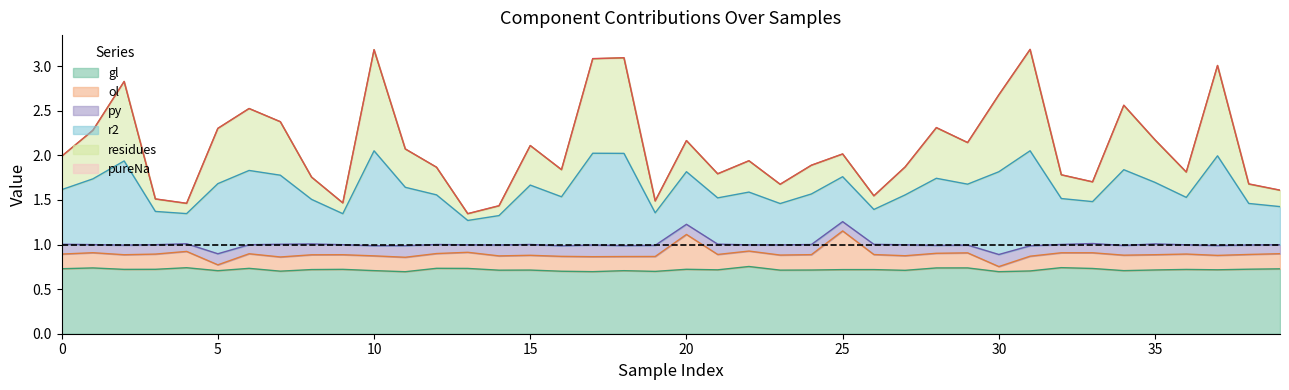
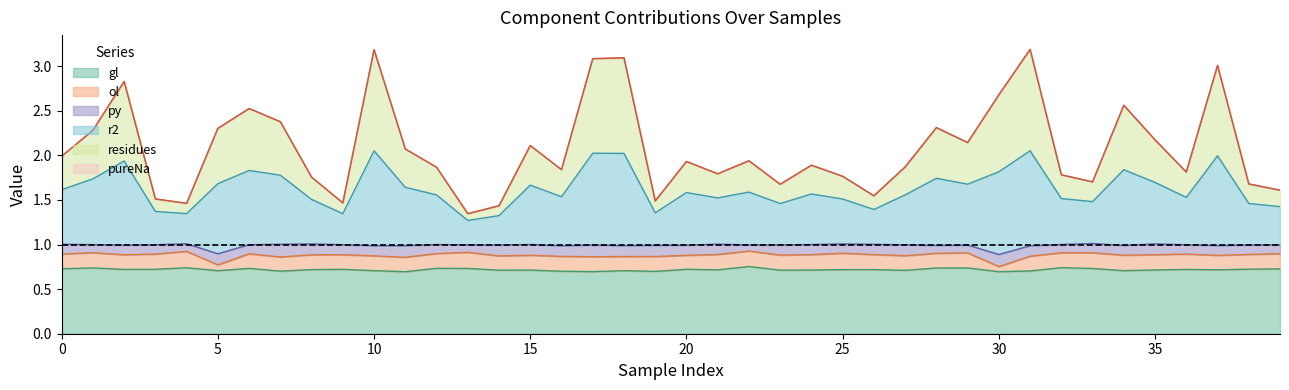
  {
    "ol": {
      "0": 0.2,
      "5": 0.1,
      "10": 0.2,
      "15": 0.2,
-     "20": 0.4,
-     "25": 0.4,
+     "20": 0.2,
+     "25": 0.2,
      "30": 0.1,
      "35": 0.2
    }
  }
